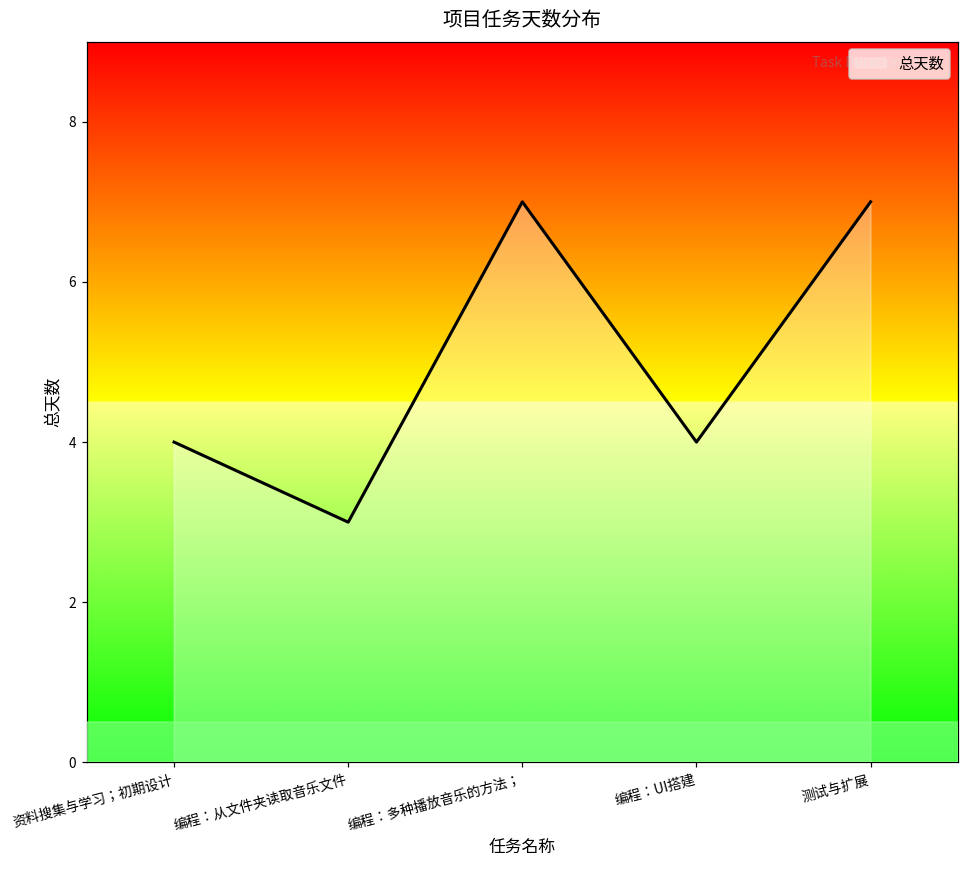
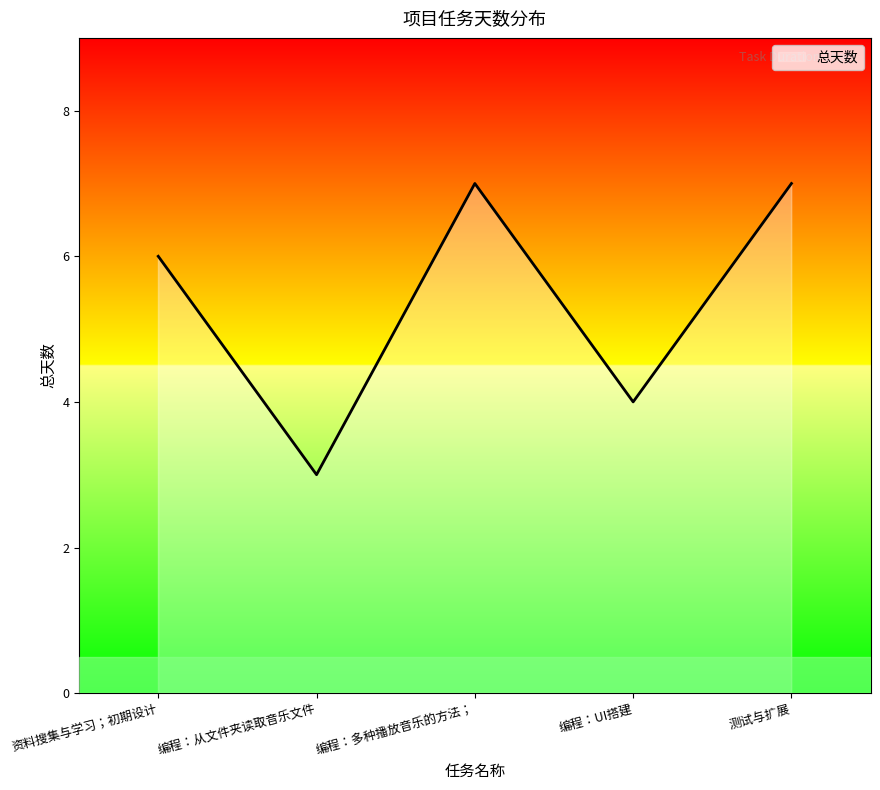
  {
-   "资料搜集与学习；初期设计": 4,
+   "资料搜集与学习；初期设计": 6,
    "编程：从文件夹读取音乐文件": 3,
    "编程：多种播放音乐的方法；": 7,
    "编程：UI搭建": 4,
    "测试与扩展": 7
  }
